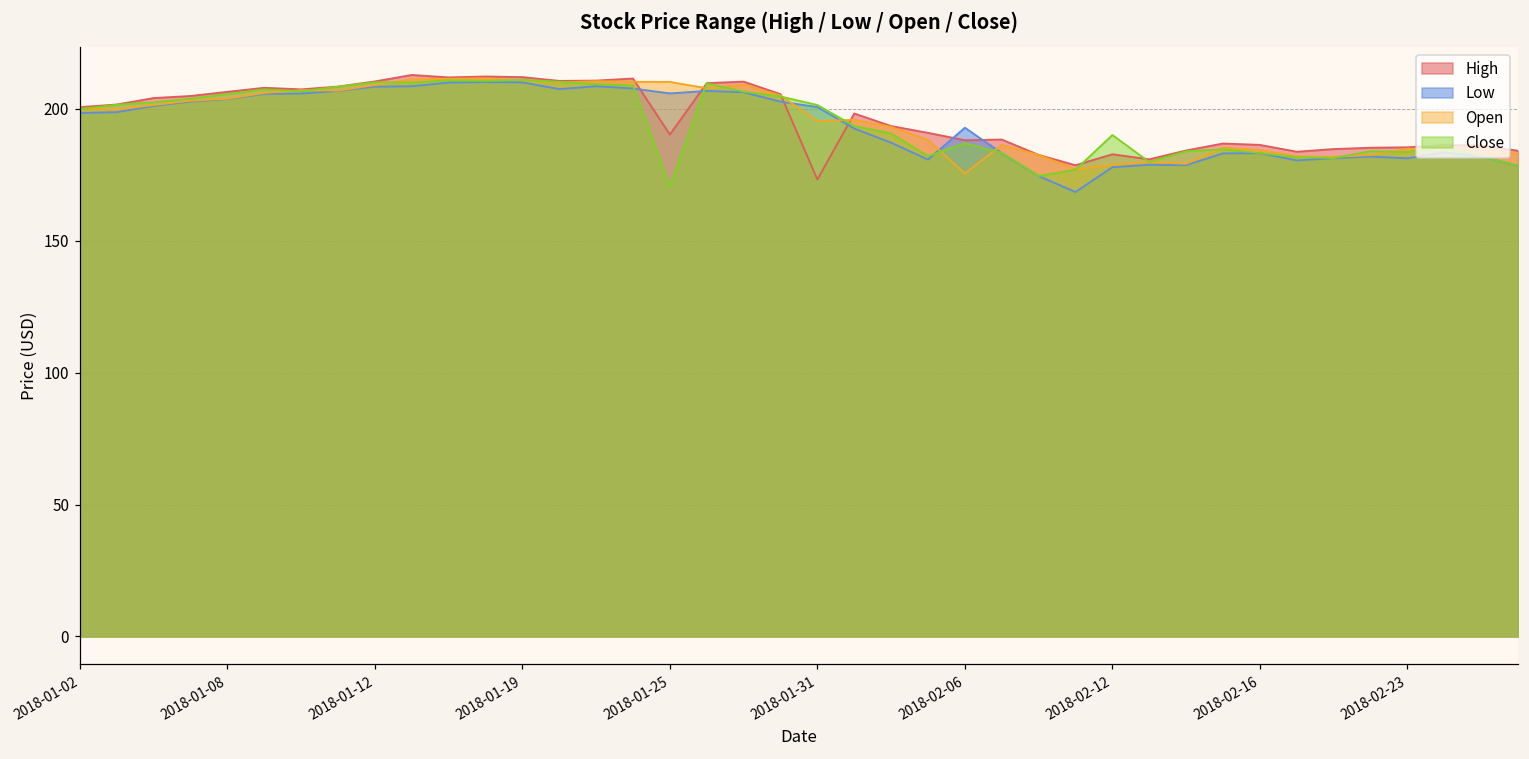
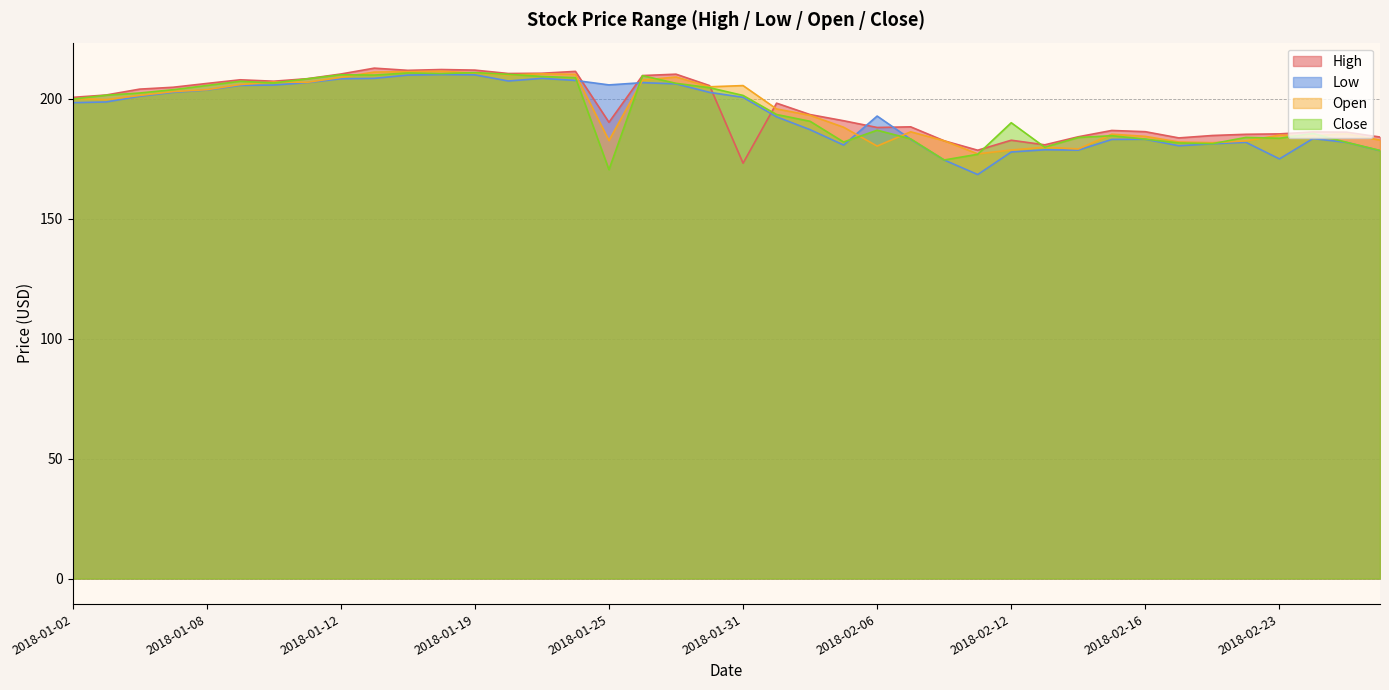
  {
    "High": {
      "2018-01-25": 190,
      "2018-01-31": 173,
      "2018-02-06": 188,
      "2018-02-12": 183,
      "2018-02-16": 186
    },
    "Low": {
      "2018-01-02": 198,
      "2018-01-25": 206,
      "2018-02-06": 193,
-     "2018-02-23": 181
+     "2018-02-23": 175
    },
    "Open": {
-     "2018-01-25": 210,
-     "2018-01-31": 195,
-     "2018-02-06": 175,
+     "2018-01-25": 183,
+     "2018-01-31": 206,
+     "2018-02-06": 180,
      "2018-02-16": 184
    },
    "Close": {
      "2018-01-25": 170,
      "2018-02-06": 187,
      "2018-02-12": 190,
      "2018-02-23": 184
    }
  }
